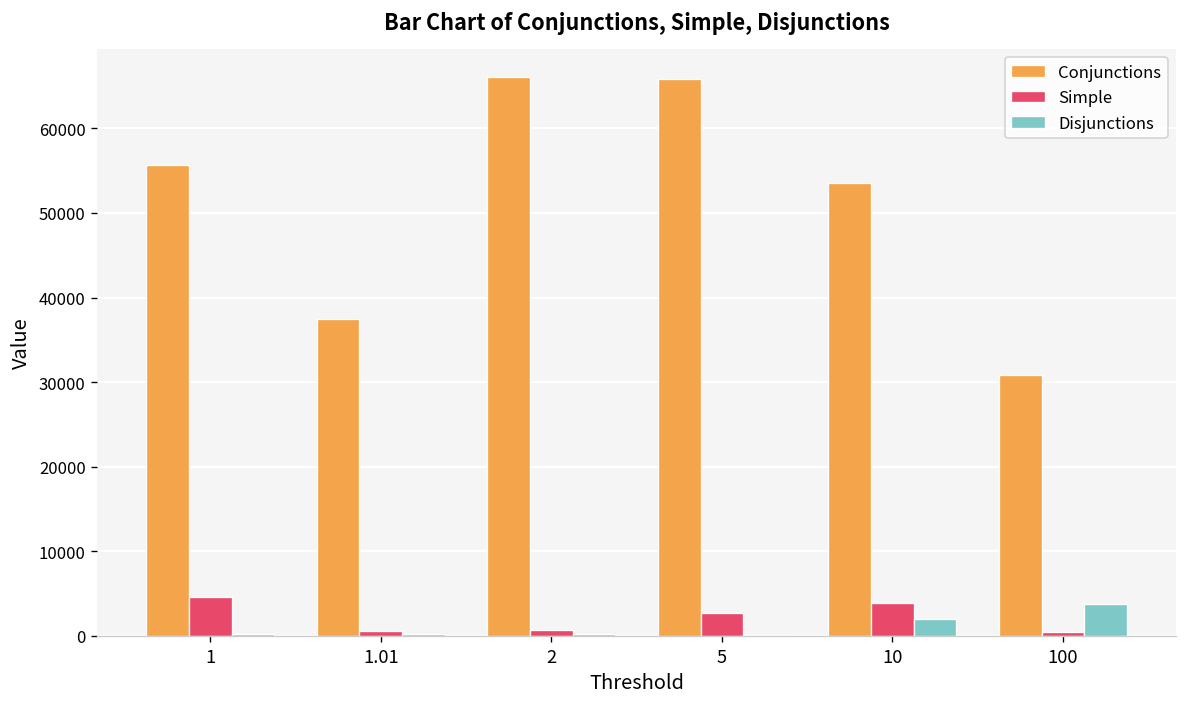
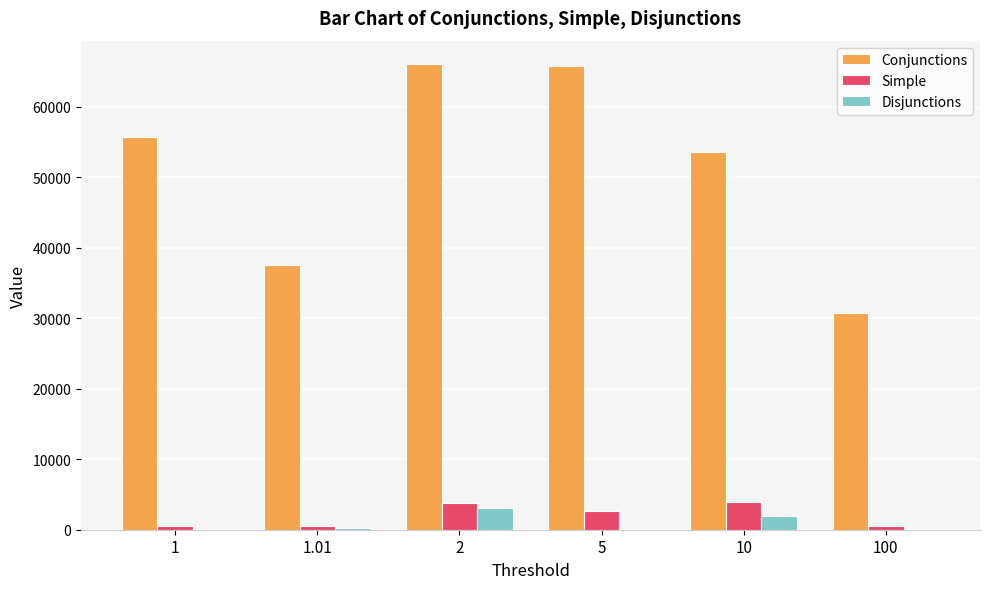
  {
    "Conjunctions": {
      "1": 56000,
      "1.01": 38000,
      "2": 66000,
      "5": 66000,
      "10": 54000,
      "100": 31000
    },
    "Simple": {
-     "1": 5000,
+     "1": 0,
      "1.01": 1000,
-     "2": 1000,
+     "2": 4000,
      "5": 3000,
      "10": 4000,
      "100": 0
    },
    "Disjunctions": {
-     "2": 0,
+     "2": 3000,
      "10": 2000,
-     "100": 4000
+     "100": 0
    }
  }
